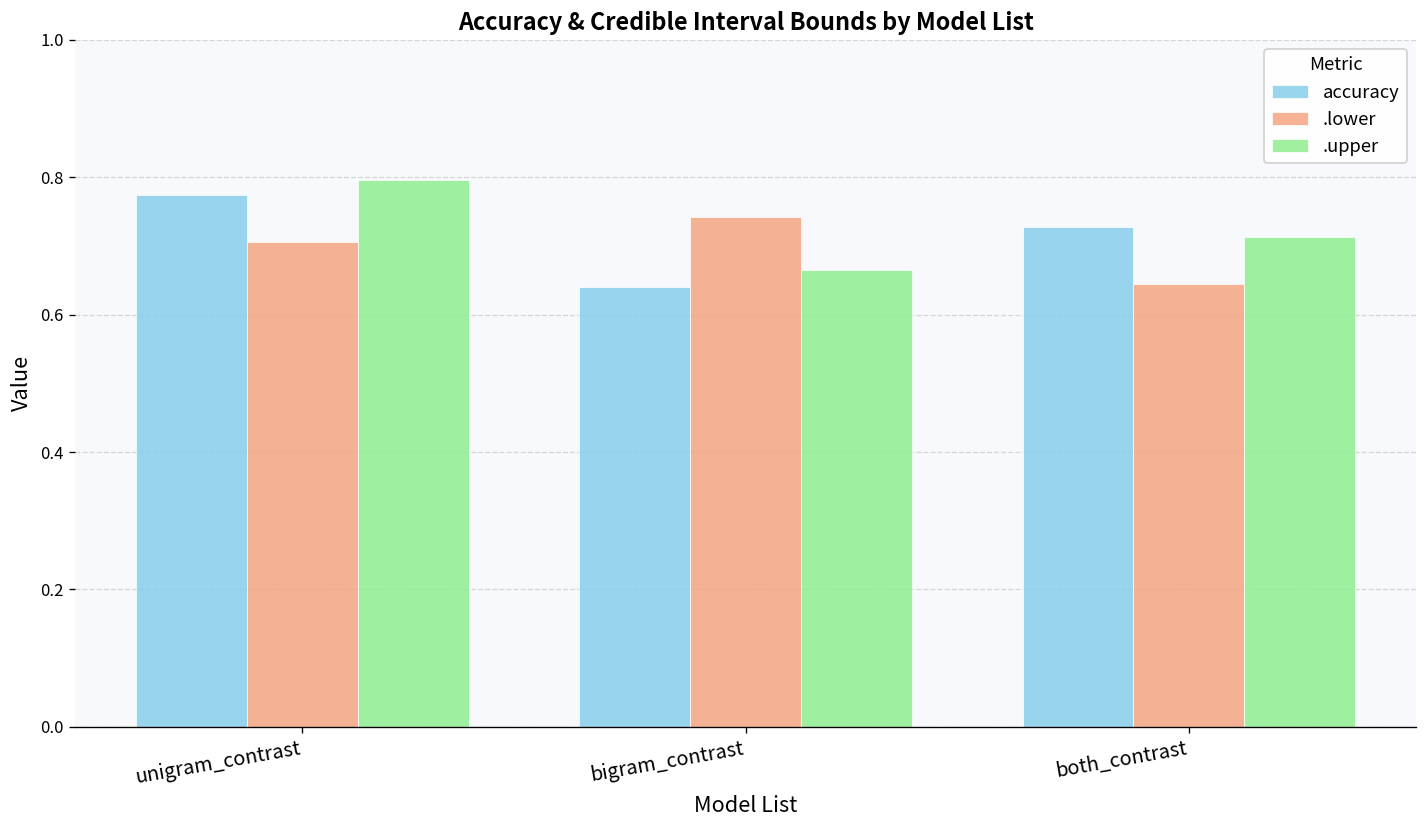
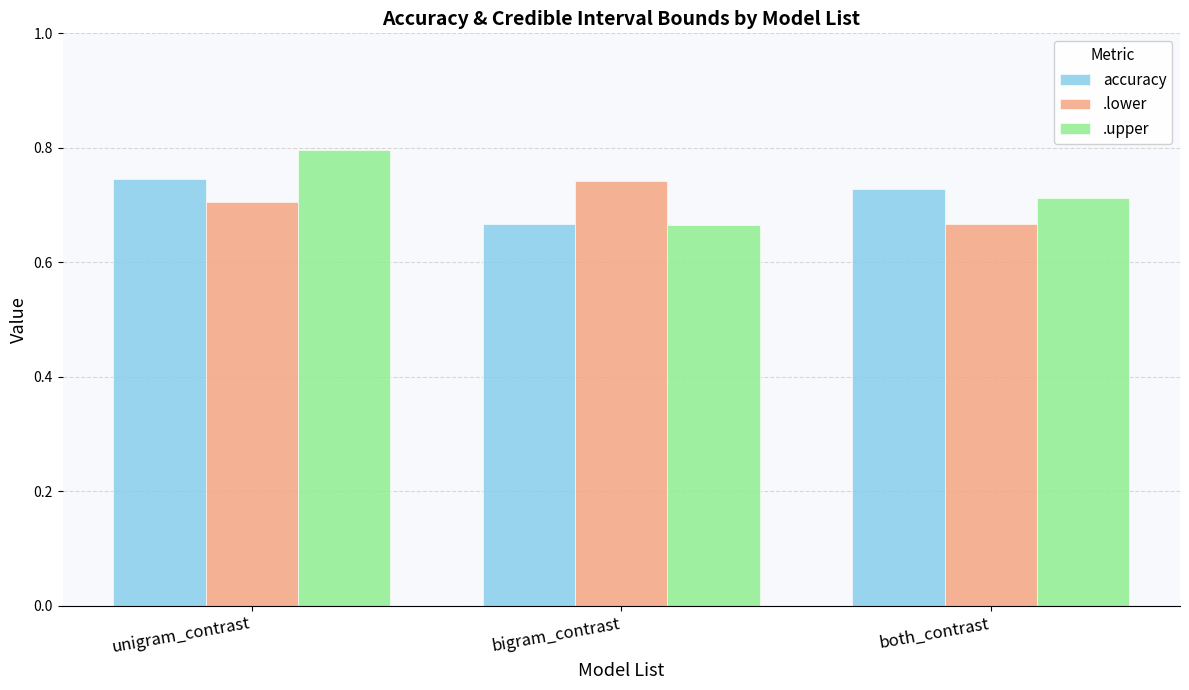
  {
    "accuracy": {
-     "unigram_contrast": 0.77,
-     "bigram_contrast": 0.64,
+     "unigram_contrast": 0.74,
+     "bigram_contrast": 0.67,
      "both_contrast": 0.73
    },
    ".lower": {
      "unigram_contrast": 0.71,
      "bigram_contrast": 0.74,
-     "both_contrast": 0.64
+     "both_contrast": 0.67
    },
    ".upper": {
      "unigram_contrast": 0.80,
      "bigram_contrast": 0.66,
      "both_contrast": 0.71
    }
  }
